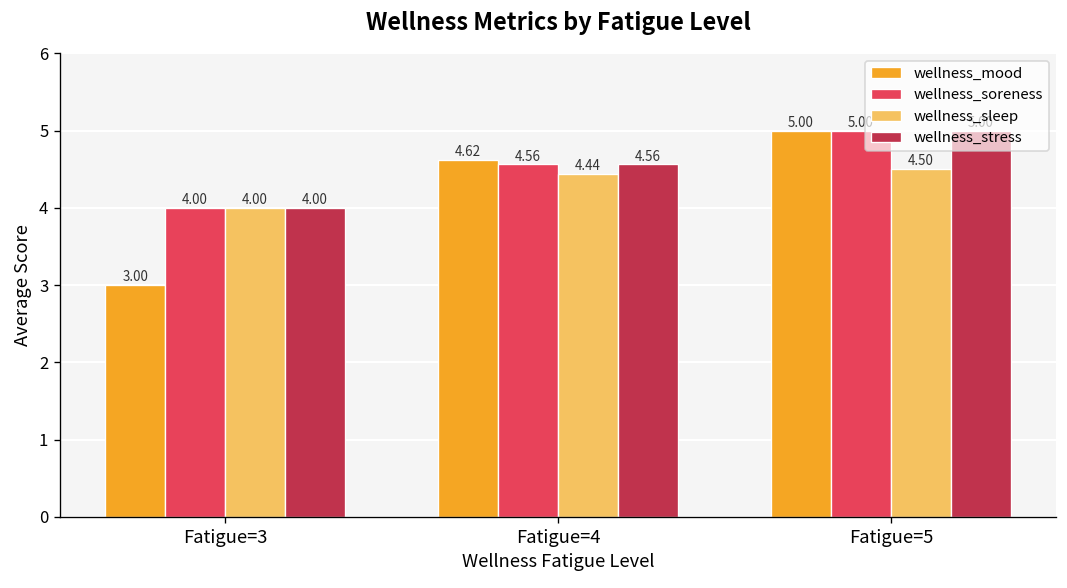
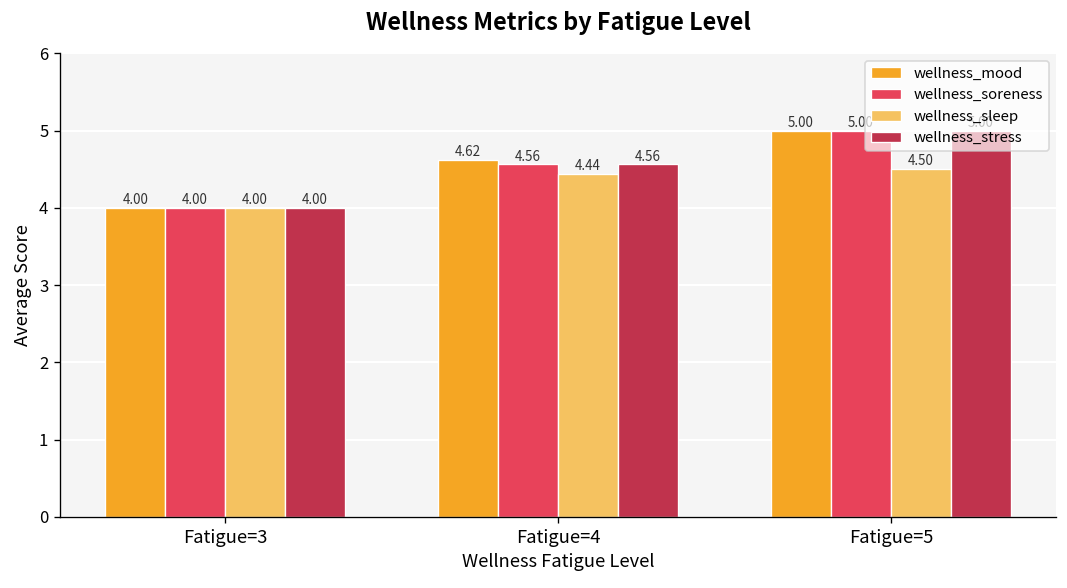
  {
    "wellness_mood": {
-     "Fatigue=3": 3.00,
+     "Fatigue=3": 4.00,
      "Fatigue=4": 4.62,
      "Fatigue=5": 5.00
    },
    "wellness_sleep": {
      "Fatigue=3": 4.00,
      "Fatigue=4": 4.44
    }
  }
